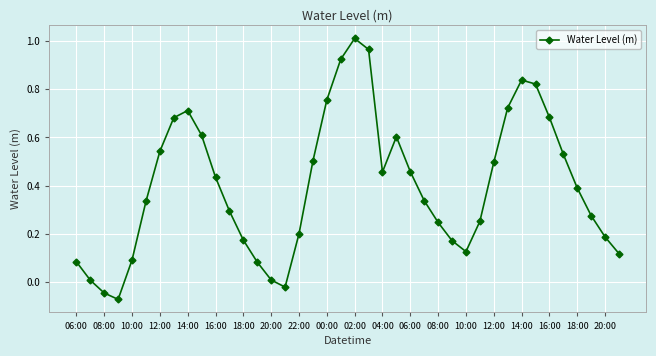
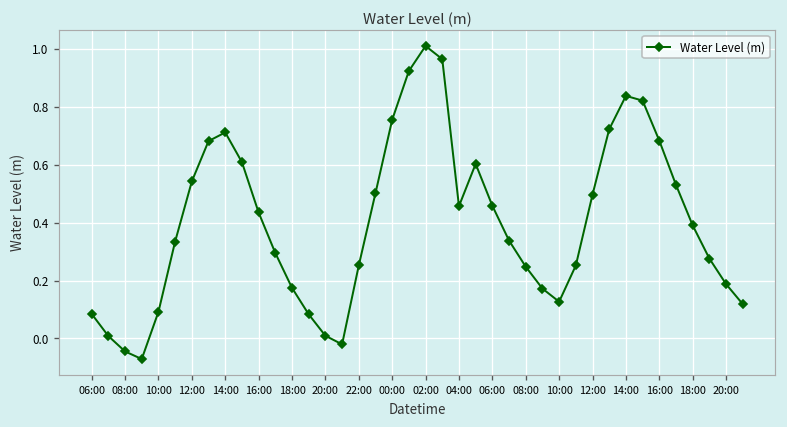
  {
-   "22:00": 0.20,
+   "22:00": 0.25,
    "00:00": 0.76,
    "02:00": 1.01,
    "04:00": 0.46
  }
